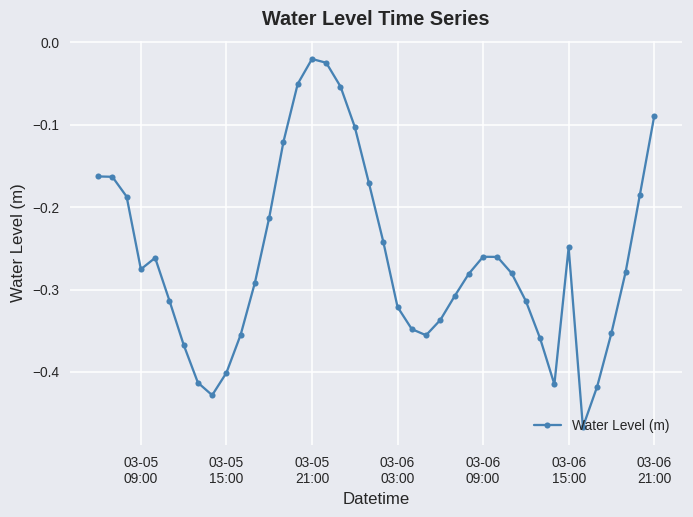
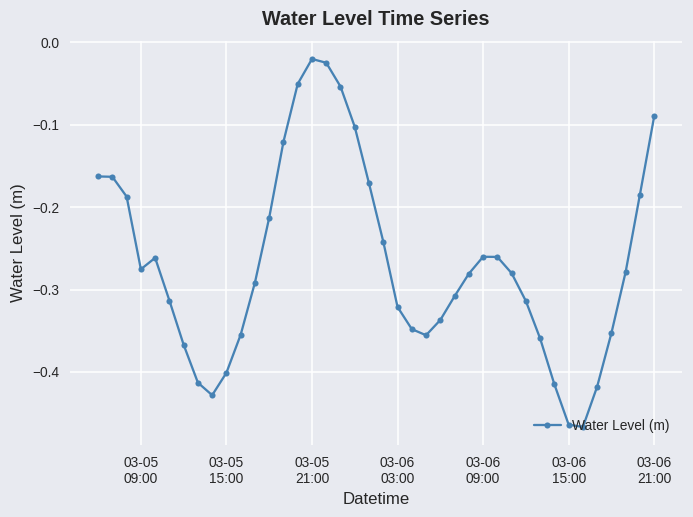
  {
    "03-05 09:00": -0.28,
    "03-05 15:00": -0.40,
    "03-05 21:00": -0.02,
    "03-06 03:00": -0.32,
    "03-06 09:00": -0.26,
-   "03-06 15:00": -0.25,
+   "03-06 15:00": -0.46,
    "03-06 21:00": -0.09
  }
